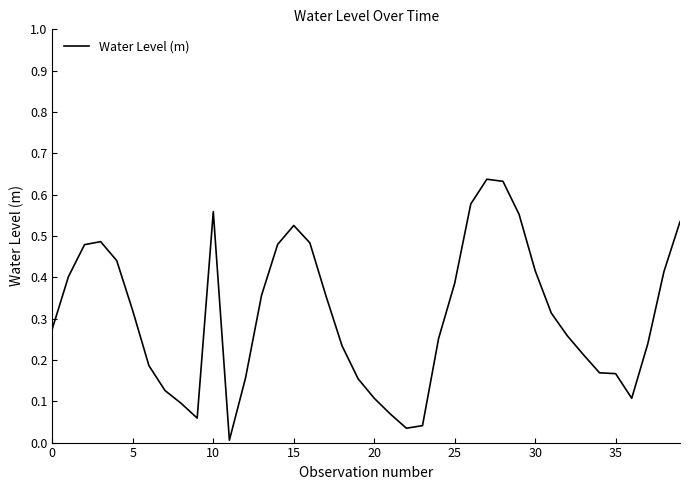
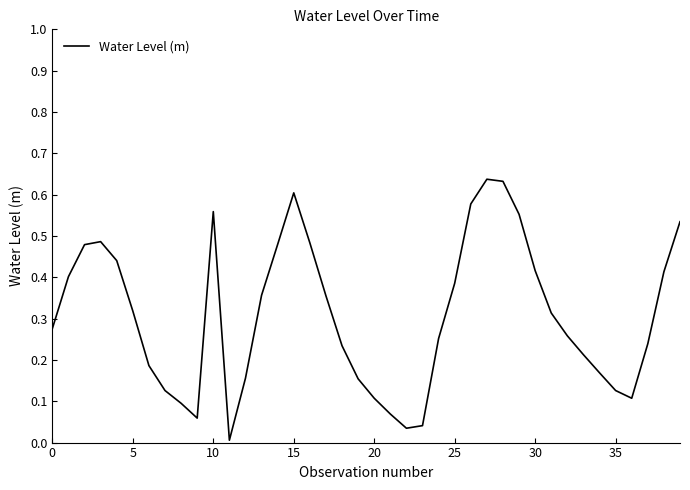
  {
    "0": 0.28,
    "5": 0.32,
    "10": 0.56,
-   "15": 0.53,
+   "15": 0.60,
    "20": 0.11,
    "25": 0.39,
    "30": 0.42,
-   "35": 0.17
+   "35": 0.13
  }
